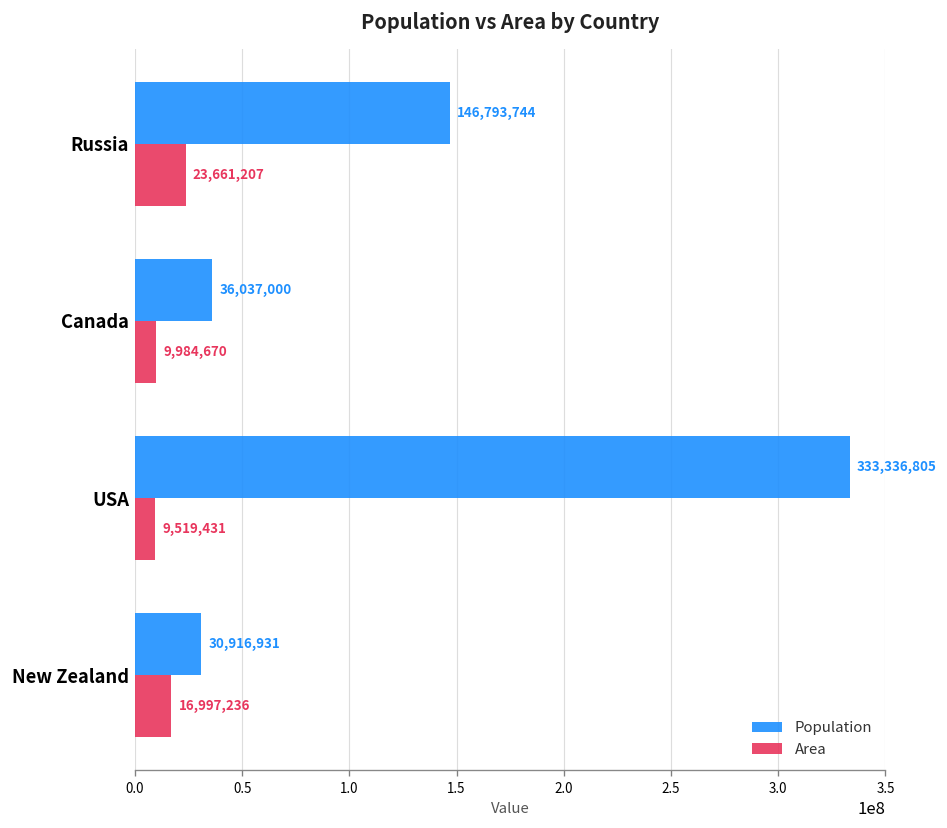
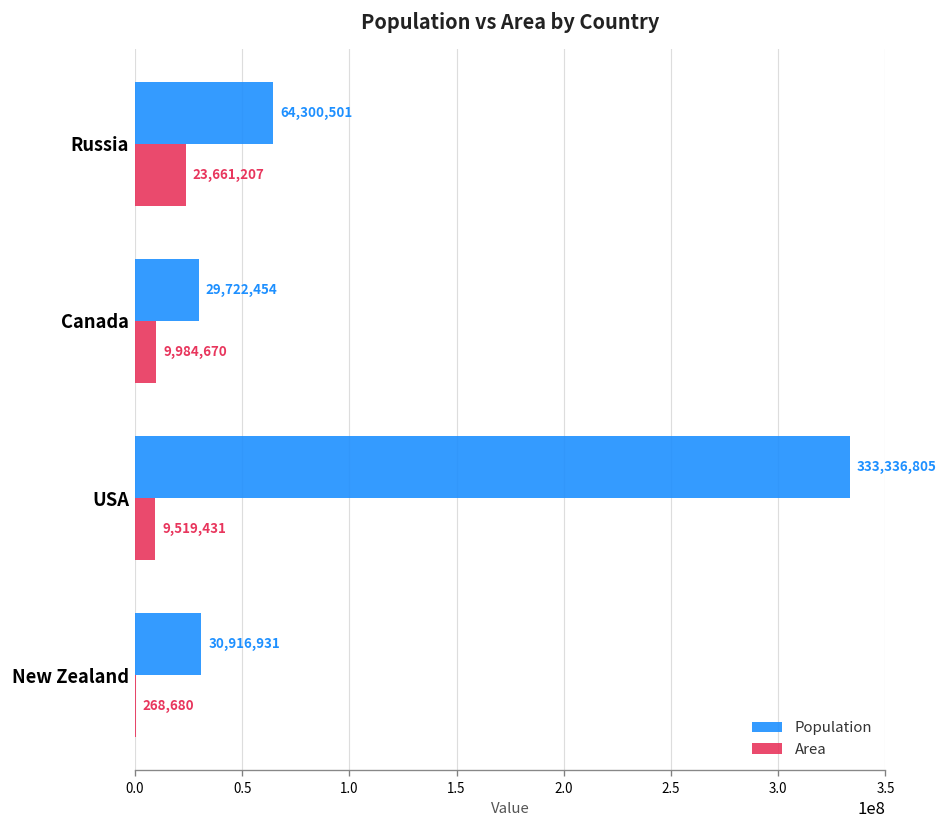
  {
    "Population": {
-     "Russia": "146,793,744",
-     "Canada": "36,037,000",
+     "Russia": "64,300,501",
+     "Canada": "29,722,454",
      "USA": "333,336,805",
      "New Zealand": "30,916,931"
    },
    "Area": {
      "Russia": "23,661,207",
      "Canada": "9,984,670",
      "USA": "9,519,431",
-     "New Zealand": "16,997,236"
+     "New Zealand": "268,680"
    }
  }
